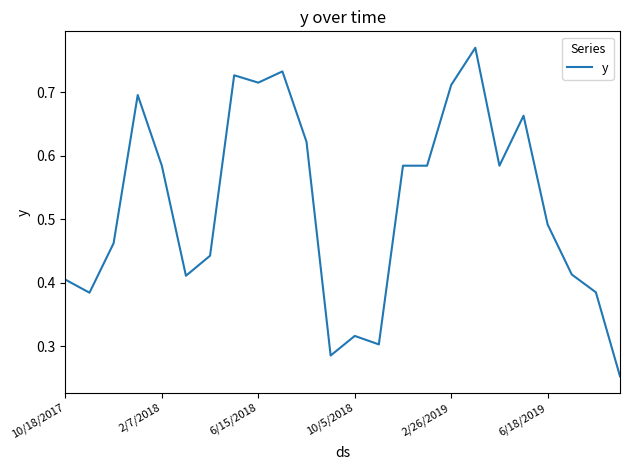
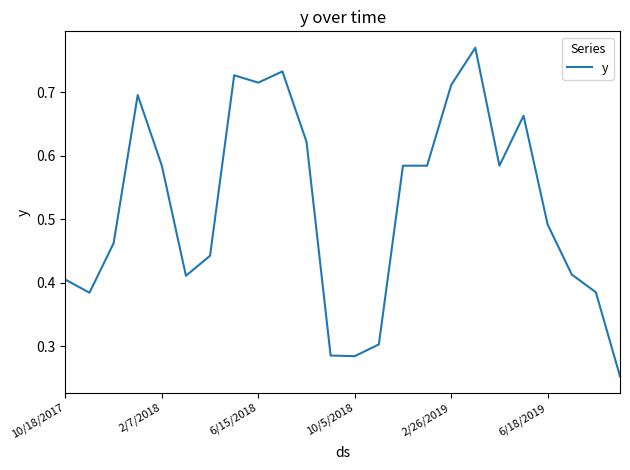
  {
    "10/18/2017": 0.41,
    "2/7/2018": 0.58,
    "6/15/2018": 0.72,
-   "10/5/2018": 0.32,
+   "10/5/2018": 0.28,
    "2/26/2019": 0.71,
    "6/18/2019": 0.49
  }
